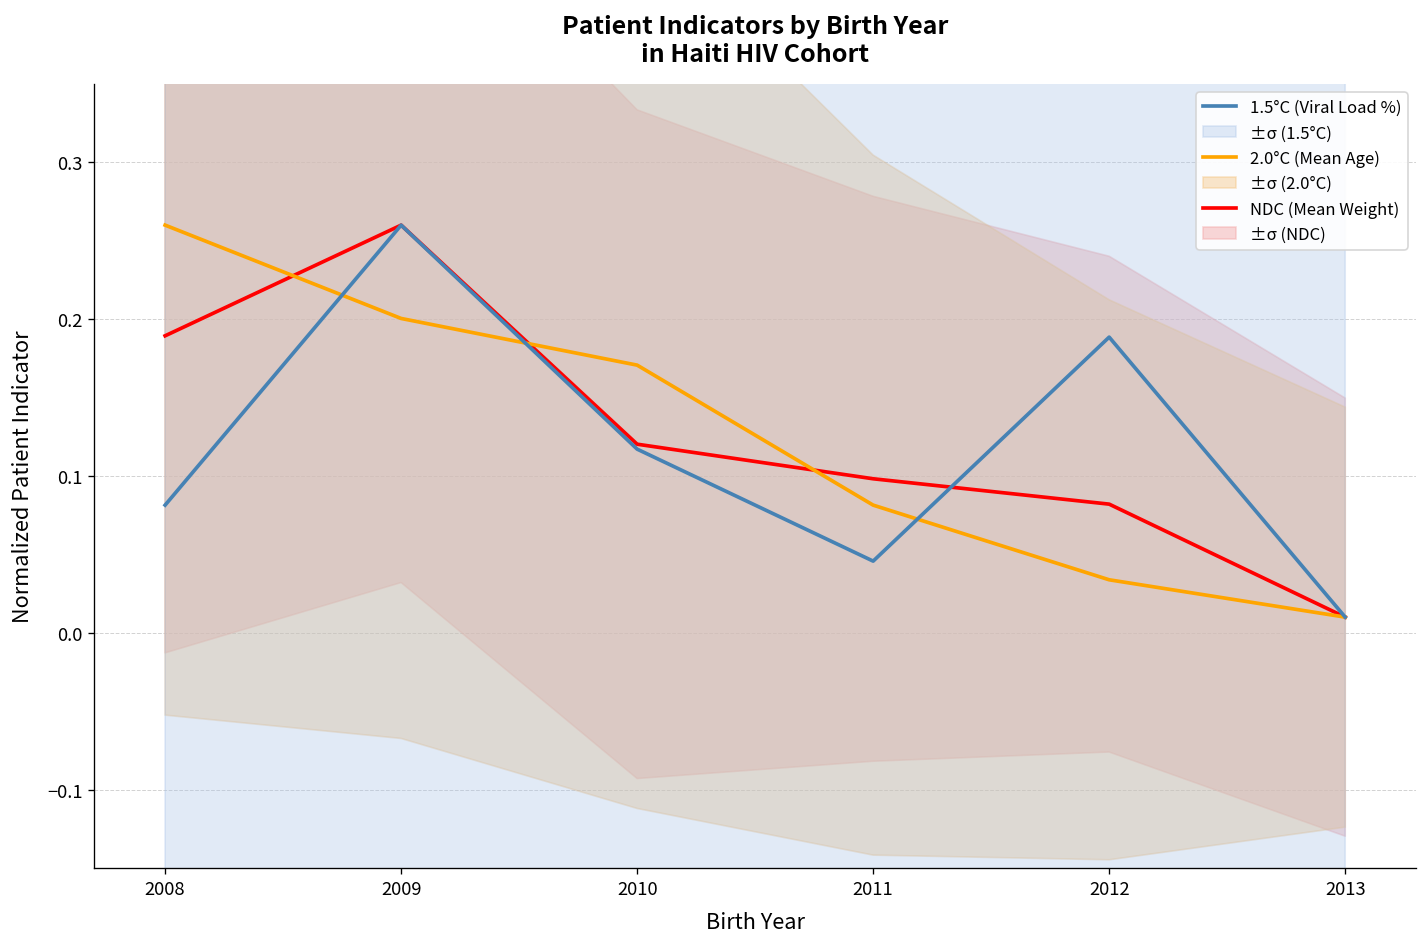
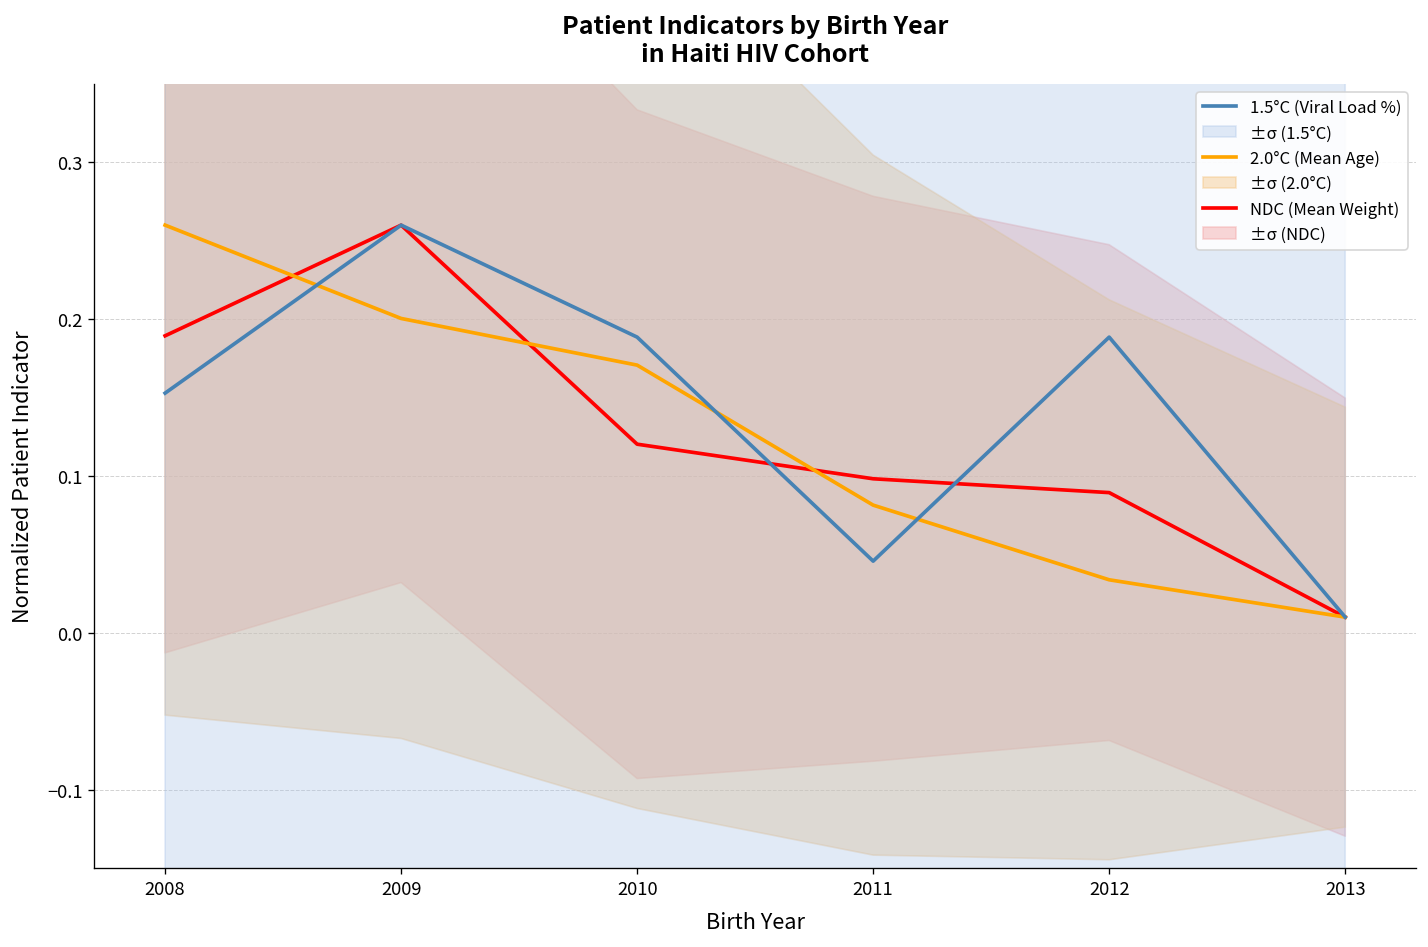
  {
    "NDC (Mean Weight)": {
      "2008": 0.189,
      "2010": 0.120,
      "2011": 0.098,
-     "2012": 0.082
+     "2012": 0.089
    },
    "2.0°C (Mean Age)": {
      "2008": 0.260,
      "2009": 0.200,
      "2010": 0.171,
      "2011": 0.081,
      "2012": 0.034
    },
    "1.5°C (Viral Load %)": {
-     "2008": 0.081,
-     "2010": 0.117,
+     "2008": 0.153,
+     "2010": 0.189,
      "2011": 0.046,
      "2012": 0.189
    }
  }
